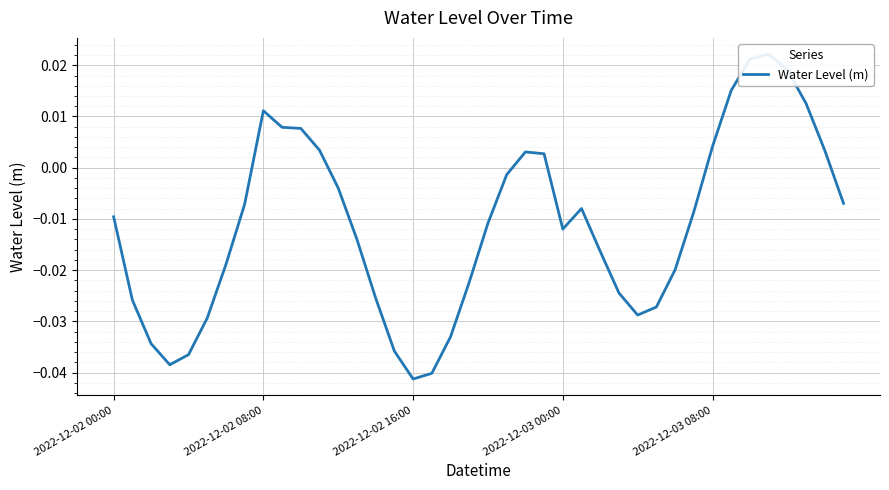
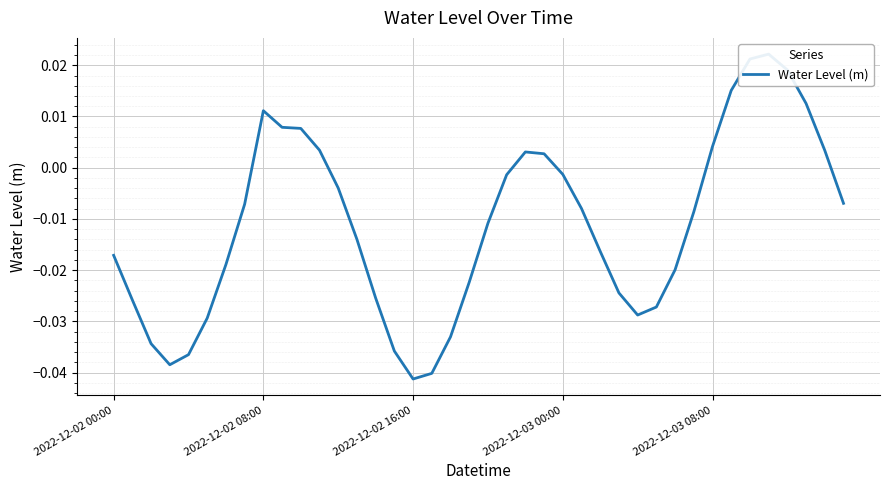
  {
-   "2022-12-02 00:00": -0.010,
+   "2022-12-02 00:00": -0.017,
    "2022-12-02 08:00": 0.011,
    "2022-12-02 16:00": -0.041,
-   "2022-12-03 00:00": -0.012,
+   "2022-12-03 00:00": -0.001,
    "2022-12-03 08:00": 0.004
  }
